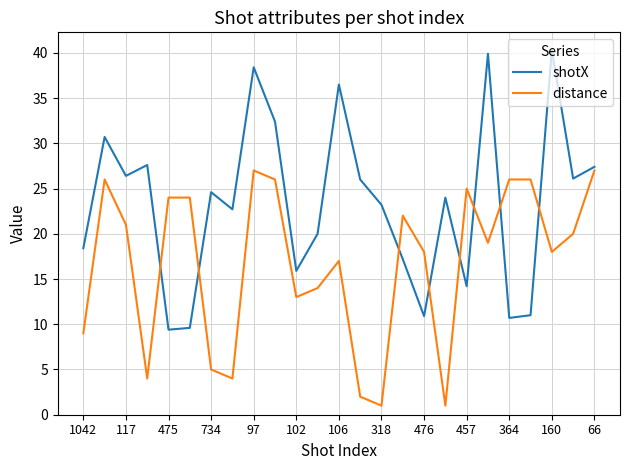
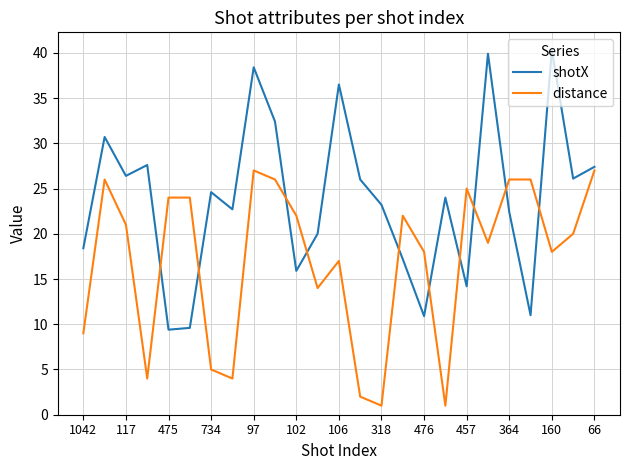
  {
    "shotX": {
      "1042": 18,
      "117": 26,
      "475": 9,
      "734": 25,
      "97": 38,
      "102": 16,
      "106": 37,
      "318": 23,
      "476": 11,
      "457": 14,
-     "364": 11,
+     "364": 22,
      "66": 27
    },
    "distance": {
      "1042": 9,
      "117": 21,
      "475": 24,
      "734": 5,
      "97": 27,
-     "102": 13,
+     "102": 22,
      "106": 17,
      "318": 1,
      "476": 18,
      "457": 25,
      "364": 26,
      "160": 18,
      "66": 27
    }
  }
